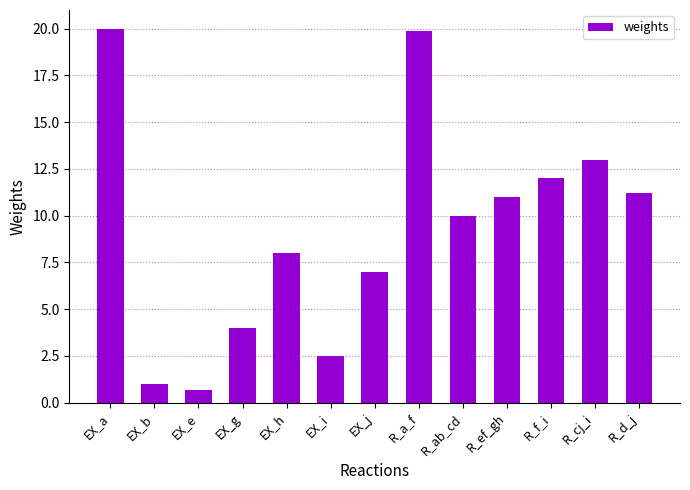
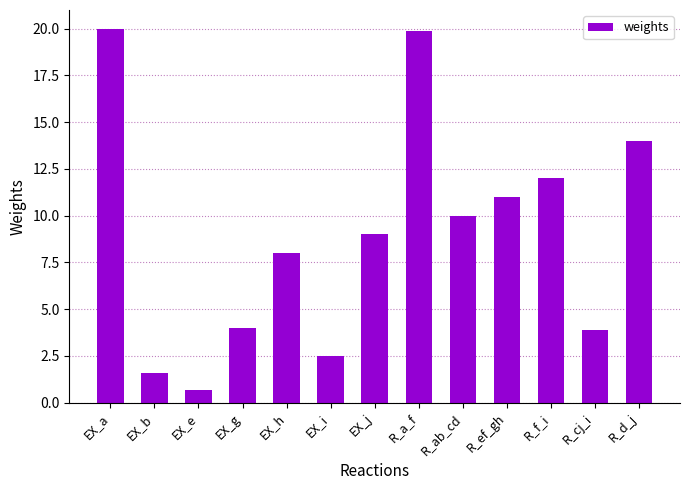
  {
    "EX_a": 20.0,
-   "EX_b": 1.0,
+   "EX_b": 1.6,
    "EX_e": 0.7,
    "EX_g": 4.0,
    "EX_h": 8.0,
    "EX_i": 2.5,
-   "EX_j": 7,
+   "EX_j": 9,
    "R_a_f": 19.9,
    "R_ab_cd": 10.0,
    "R_ef_gh": 11.0,
    "R_f_i": 12.0,
-   "R_cj_i": 13.0,
-   "R_d_j": 11.2
+   "R_cj_i": 3.9,
+   "R_d_j": 14.0
  }
